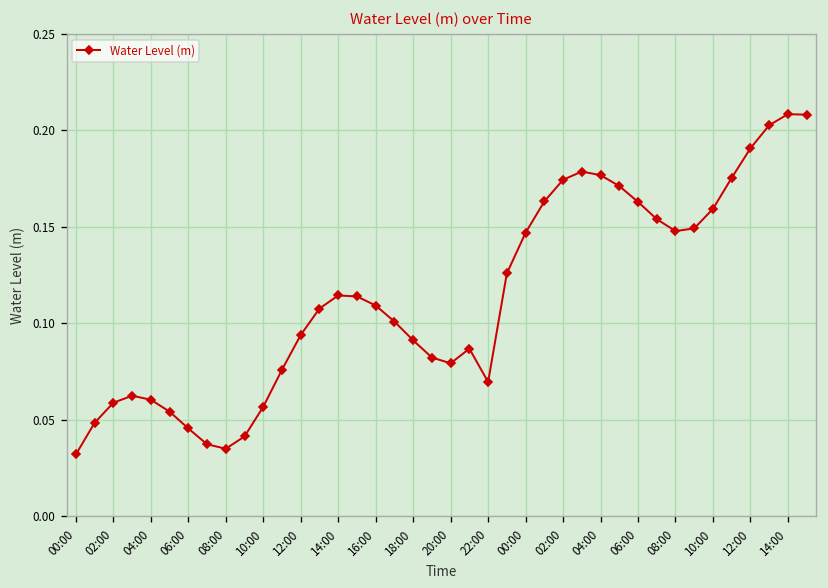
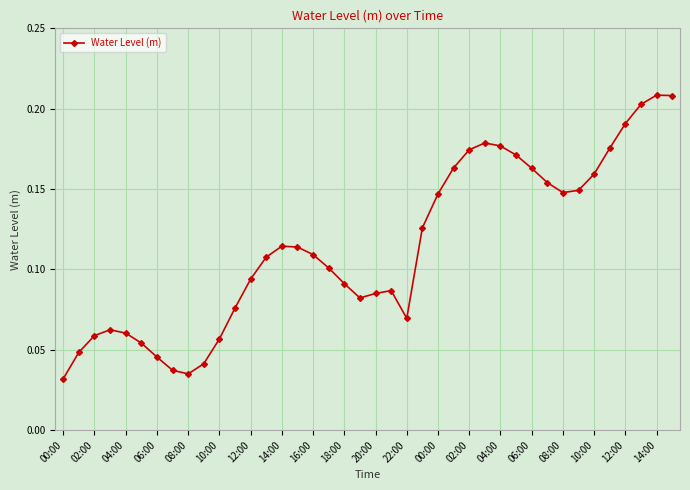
  {
    "16:00": 0.109,
    "18:00": 0.091,
-   "20:00": 0.079,
+   "20:00": 0.085,
    "22:00": 0.070
  }
